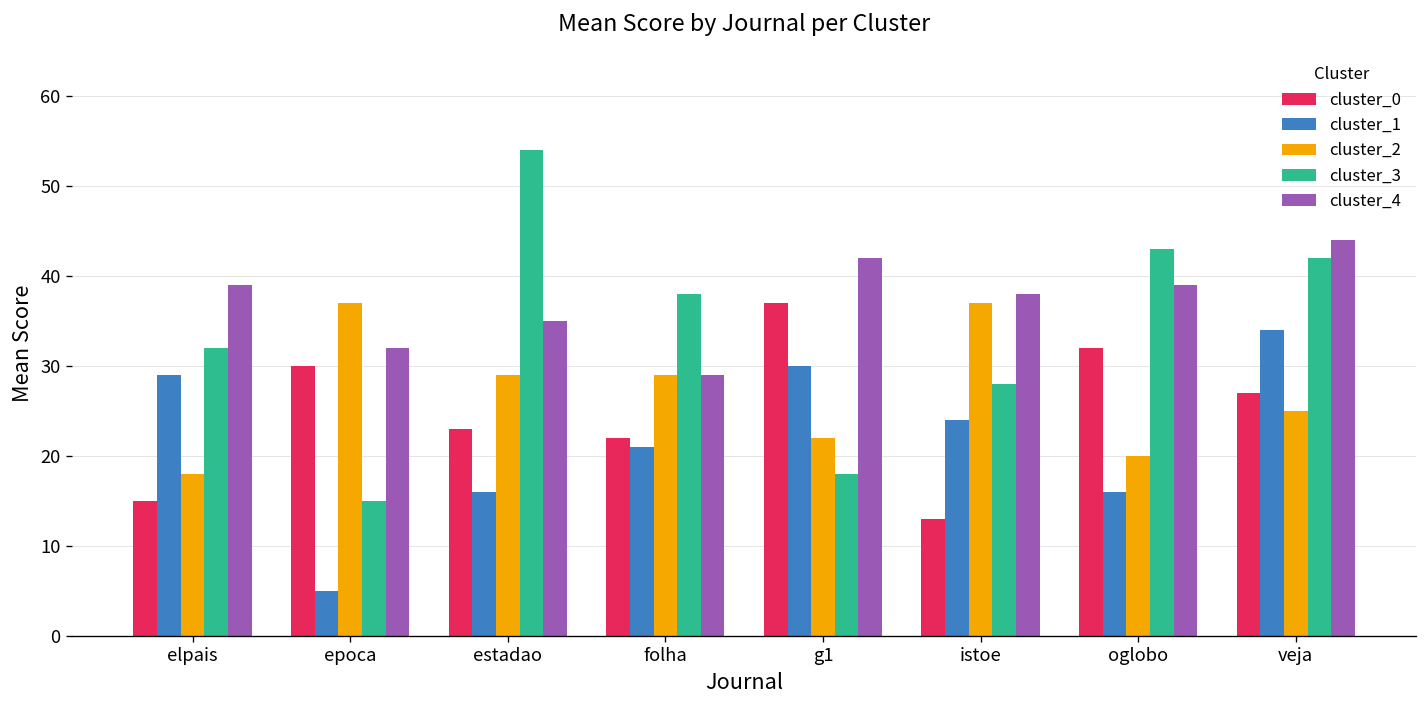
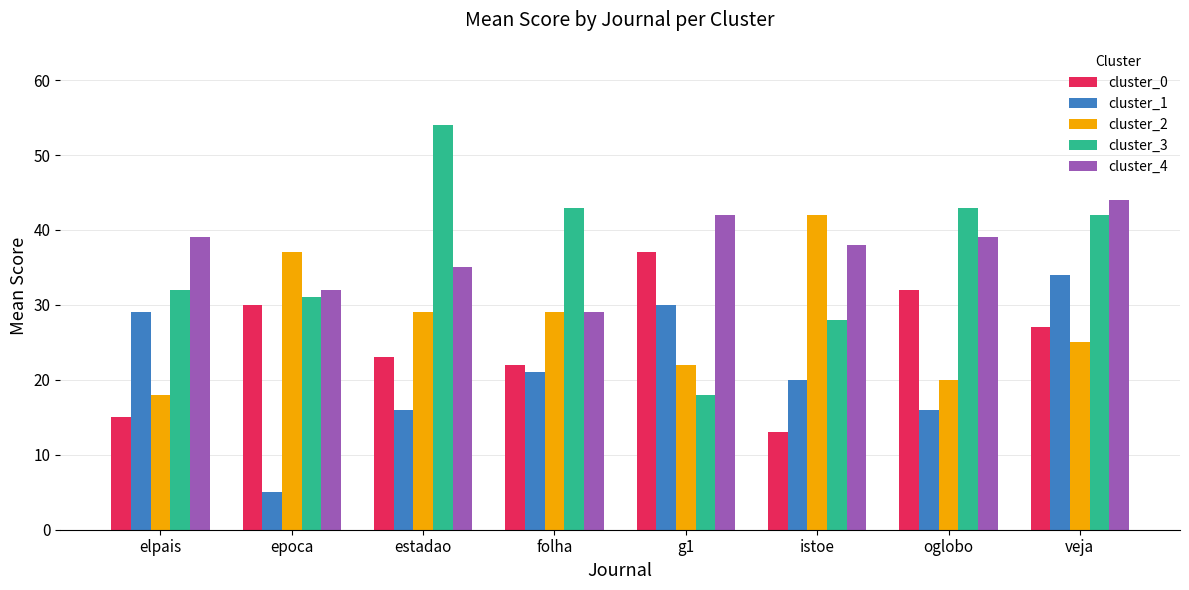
  {
    "cluster_0": {
      "elpais": 15,
      "epoca": 30,
      "estadao": 23,
      "folha": 22,
      "g1": 37,
      "istoe": 13,
      "oglobo": 32,
      "veja": 27
    },
    "cluster_1": {
      "elpais": 29,
      "epoca": 5,
      "estadao": 16,
      "folha": 21,
      "g1": 30,
-     "istoe": 24,
+     "istoe": 20,
      "oglobo": 16,
      "veja": 34
    },
    "cluster_2": {
      "elpais": 18,
      "epoca": 37,
      "estadao": 29,
      "folha": 29,
      "g1": 22,
-     "istoe": 37,
+     "istoe": 42,
      "oglobo": 20,
      "veja": 25
    },
    "cluster_3": {
      "elpais": 32,
-     "epoca": 15,
+     "epoca": 31,
      "estadao": 54,
-     "folha": 38,
+     "folha": 43,
      "g1": 18,
      "istoe": 28,
      "oglobo": 43,
      "veja": 42
    },
    "cluster_4": {
      "elpais": 39,
      "epoca": 32,
      "estadao": 35,
      "folha": 29,
      "g1": 42,
      "istoe": 38,
      "oglobo": 39,
      "veja": 44
    }
  }
